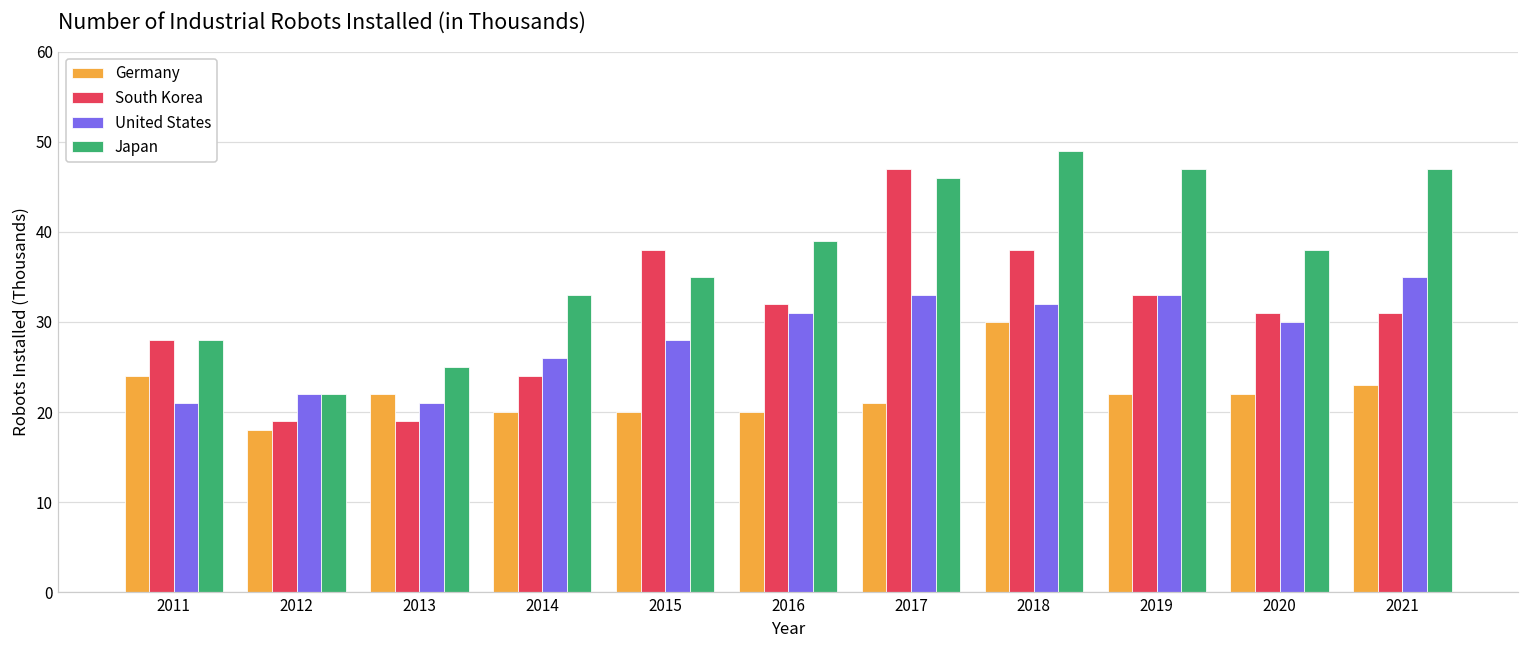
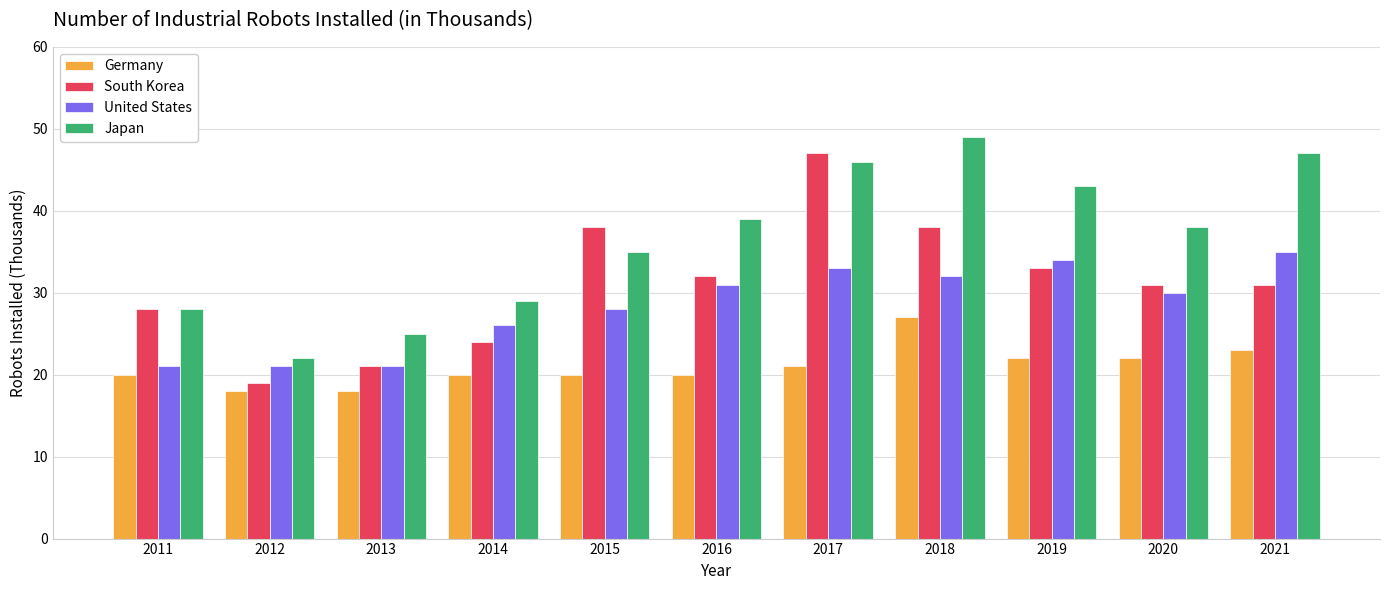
  {
    "Germany": {
-     "2011": 24,
+     "2011": 20,
      "2012": 18,
-     "2013": 22,
+     "2013": 18,
      "2014": 20,
      "2015": 20,
      "2016": 20,
      "2017": 21,
-     "2018": 30,
+     "2018": 27,
      "2019": 22,
      "2020": 22,
      "2021": 23
    },
    "South Korea": {
      "2011": 28,
      "2012": 19,
-     "2013": 19,
+     "2013": 21,
      "2014": 24,
      "2015": 38,
      "2016": 32,
      "2017": 47,
      "2018": 38,
      "2019": 33,
      "2020": 31,
      "2021": 31
    },
    "United States": {
      "2011": 21,
-     "2012": 22,
+     "2012": 21,
      "2013": 21,
      "2014": 26,
      "2015": 28,
      "2016": 31,
      "2017": 33,
      "2018": 32,
-     "2019": 33,
+     "2019": 34,
      "2020": 30,
      "2021": 35
    },
    "Japan": {
      "2011": 28,
      "2012": 22,
      "2013": 25,
-     "2014": 33,
+     "2014": 29,
      "2015": 35,
      "2016": 39,
      "2017": 46,
      "2018": 49,
-     "2019": 47,
+     "2019": 43,
      "2020": 38,
      "2021": 47
    }
  }
